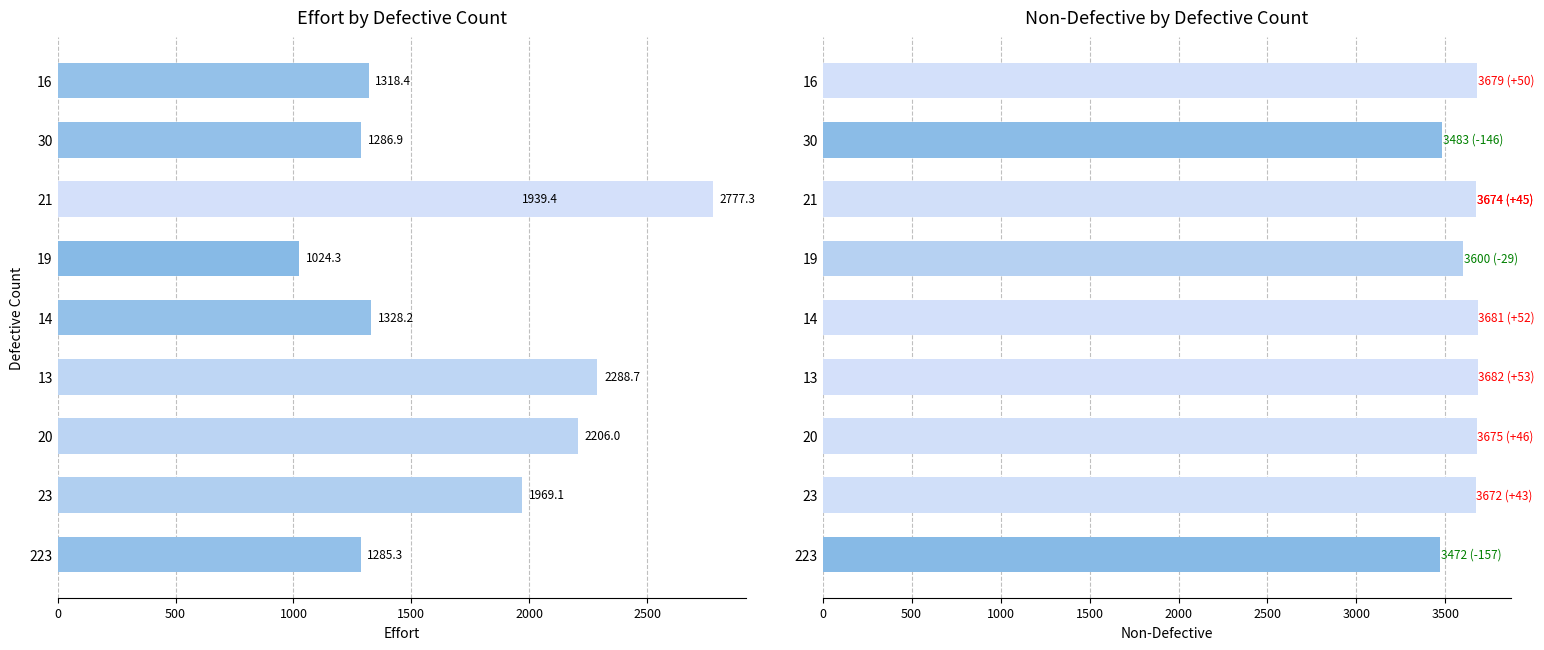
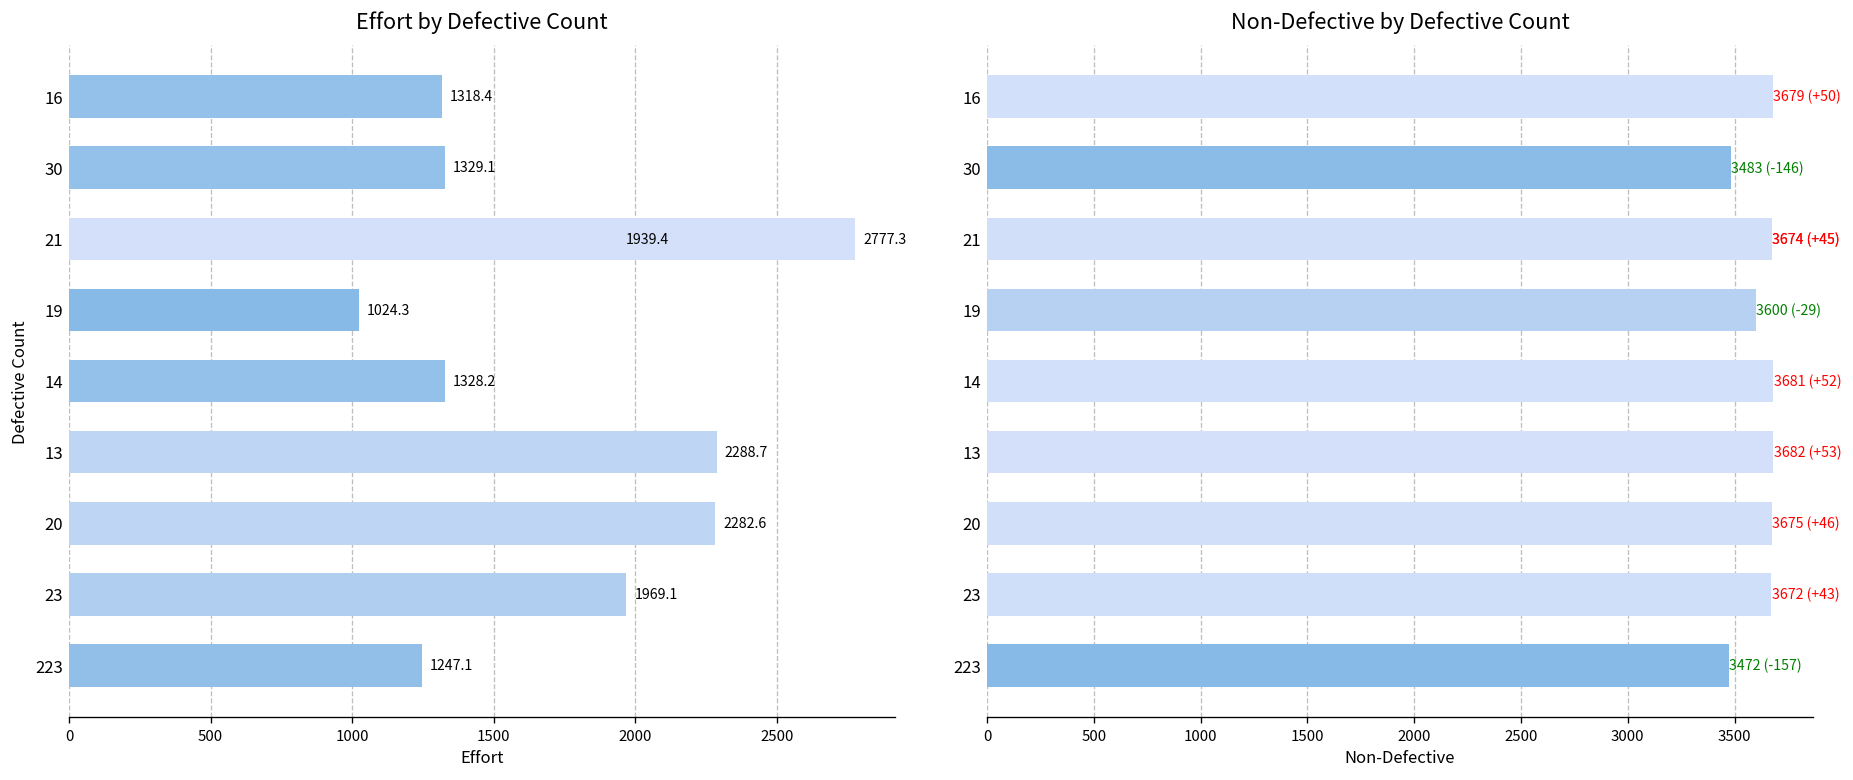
  {
    "Effort by Defective Count": {
      "16": 1318.4,
-     "30": 1286.9,
+     "30": 1329.1,
      "19": 1024.3,
      "14": 1328.2,
      "13": 2288.7,
-     "20": 2206.0,
+     "20": 2282.6,
      "23": 1969.1,
-     "223": 1285.3
+     "223": 1247.1
    },
    "Non-Defective by Defective Count": {
      "16": 3679,
      "30": 3483,
      "19": 3600,
      "14": 3681,
      "13": 3682,
      "20": 3675,
      "23": 3672,
      "223": 3472
    }
  }
